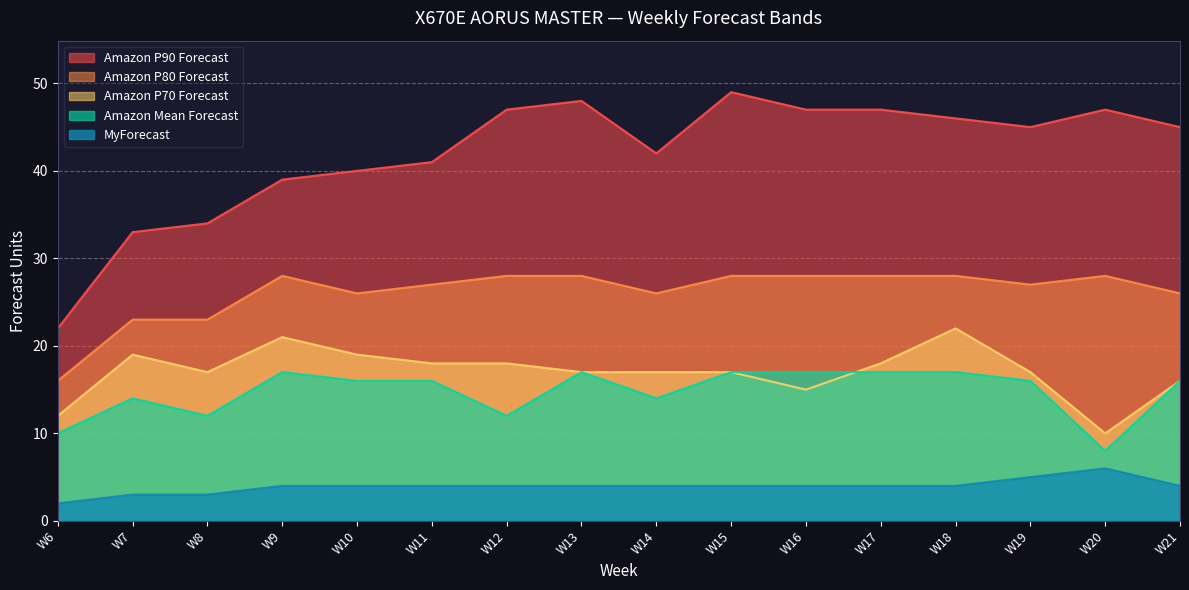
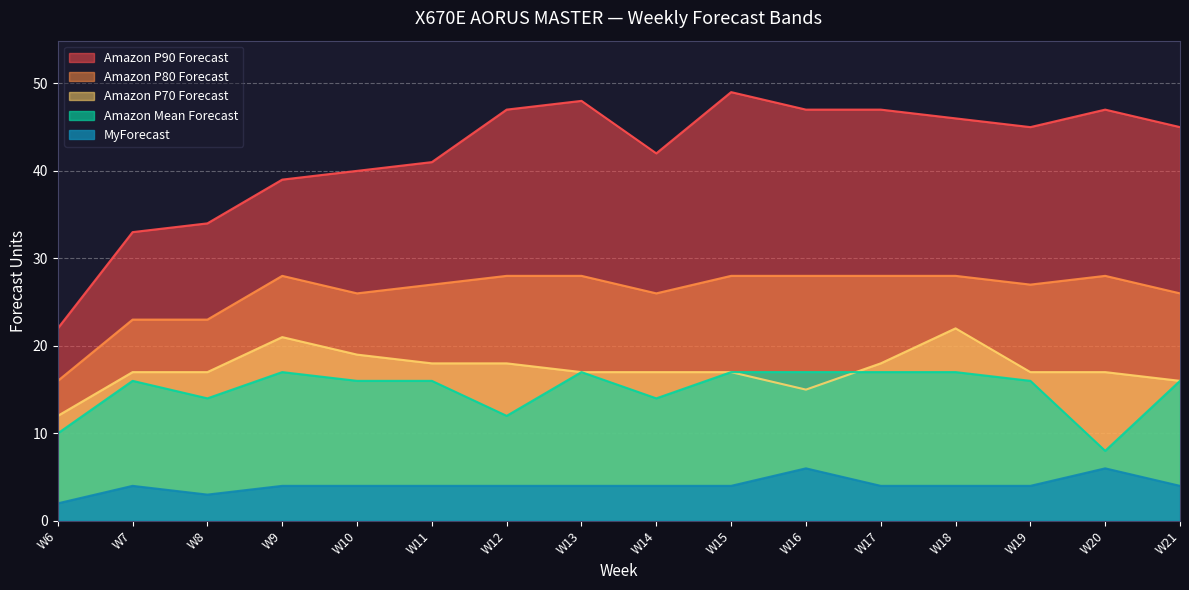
  {
    "Amazon P70 Forecast": {
      "W6": 12,
-     "W7": 19,
+     "W7": 17,
      "W8": 17,
      "W9": 21,
      "W10": 19,
      "W11": 18,
      "W12": 18,
      "W14": 17,
      "W16": 15,
      "W17": 18,
      "W18": 22,
      "W19": 17,
-     "W20": 10
+     "W20": 17
    },
    "Amazon Mean Forecast": {
      "W6": 10,
-     "W7": 14,
-     "W8": 12,
+     "W7": 16,
+     "W8": 14,
      "W9": 17,
      "W10": 16,
      "W11": 16,
      "W12": 12,
      "W14": 14,
      "W16": 17,
      "W17": 17,
      "W18": 17,
      "W19": 16,
      "W20": 8
    },
    "MyForecast": {
      "W6": 2,
-     "W7": 3,
+     "W7": 4,
      "W8": 3,
      "W9": 4,
      "W10": 4,
      "W11": 4,
      "W12": 4,
      "W13": 4,
      "W14": 4,
      "W15": 4,
-     "W16": 4,
+     "W16": 6,
      "W17": 4,
      "W18": 4,
-     "W19": 5,
+     "W19": 4,
      "W20": 6,
      "W21": 4
    }
  }
